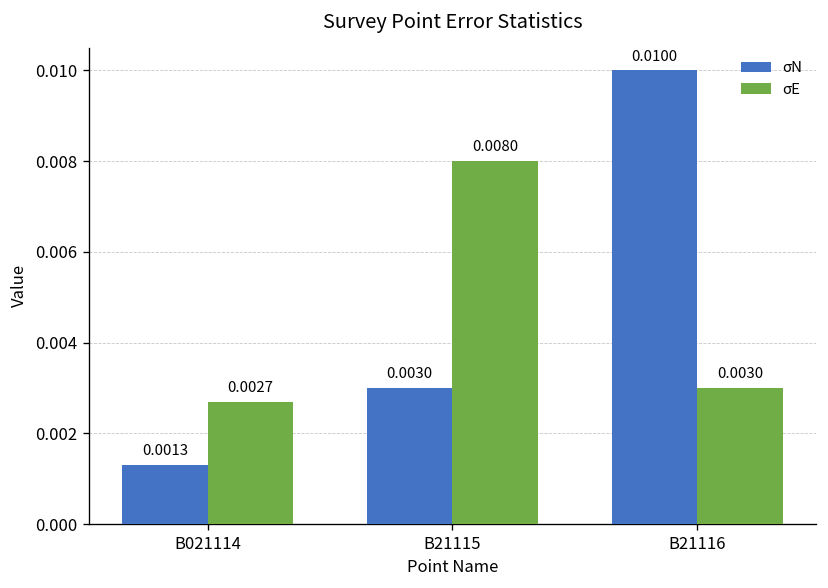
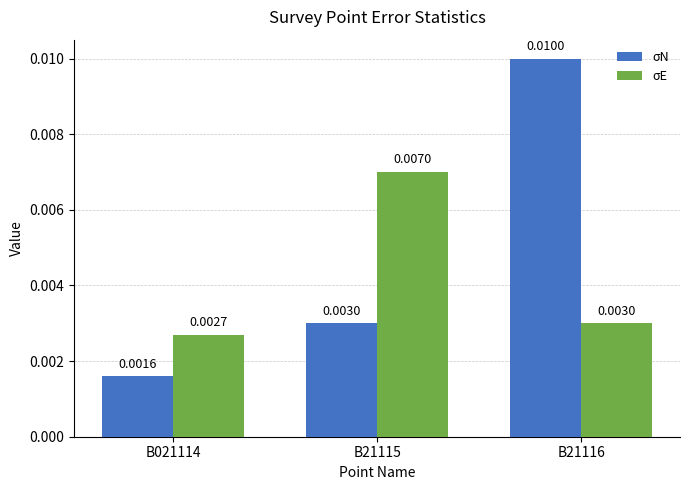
  {
    "σN": {
-     "B021114": 0.0013,
+     "B021114": 0.0016,
      "B21115": 0.0030,
      "B21116": 0.0100
    },
    "σE": {
      "B021114": 0.0027,
-     "B21115": 0.0080,
+     "B21115": 0.0070,
      "B21116": 0.0030
    }
  }
